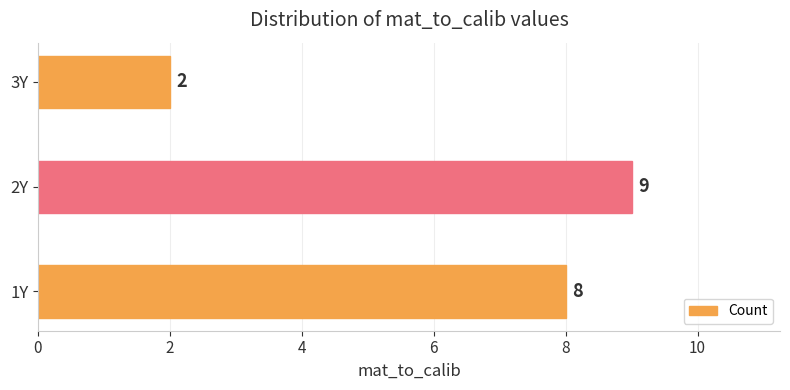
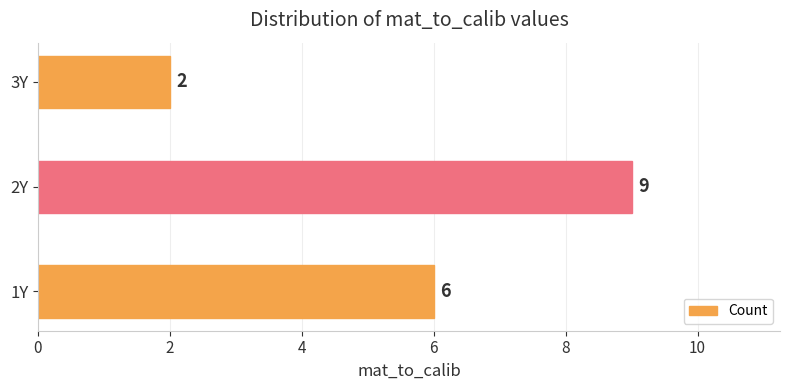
  {
    "3Y": 2,
    "2Y": 9,
-   "1Y": 8
+   "1Y": 6
  }
